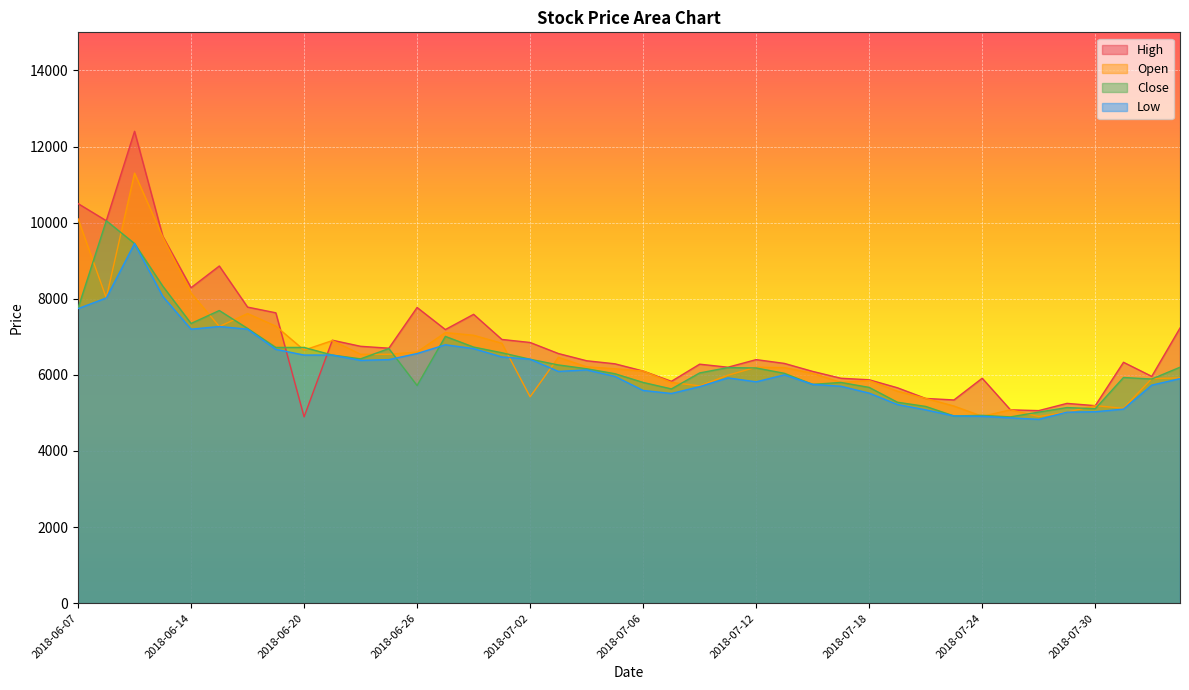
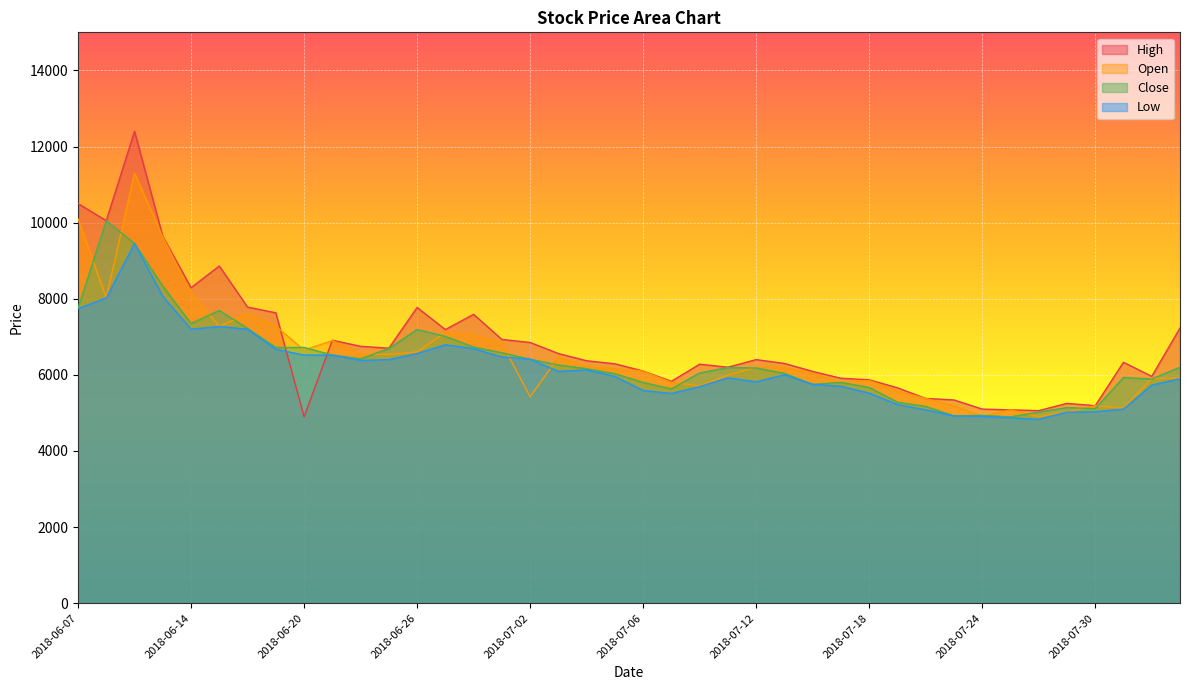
  {
    "High": {
      "2018-06-07": 10500,
      "2018-06-14": 8300,
      "2018-06-20": 4900,
      "2018-06-26": 7800,
      "2018-07-02": 6900,
      "2018-07-12": 6400,
-     "2018-07-24": 5900
+     "2018-07-24": 5100
    },
    "Open": {
      "2018-06-07": 10100,
      "2018-06-14": 8200,
      "2018-06-20": 6700,
      "2018-07-02": 5400
    },
    "Close": {
      "2018-06-14": 7400,
      "2018-06-20": 6700,
-     "2018-06-26": 5700,
+     "2018-06-26": 7200,
      "2018-07-06": 5800,
      "2018-07-18": 5700,
      "2018-07-30": 5100
    },
    "Low": {
      "2018-06-14": 7200,
      "2018-06-20": 6500,
      "2018-07-06": 5600,
      "2018-07-12": 5800,
      "2018-07-18": 5500,
      "2018-07-30": 5000
    }
  }
